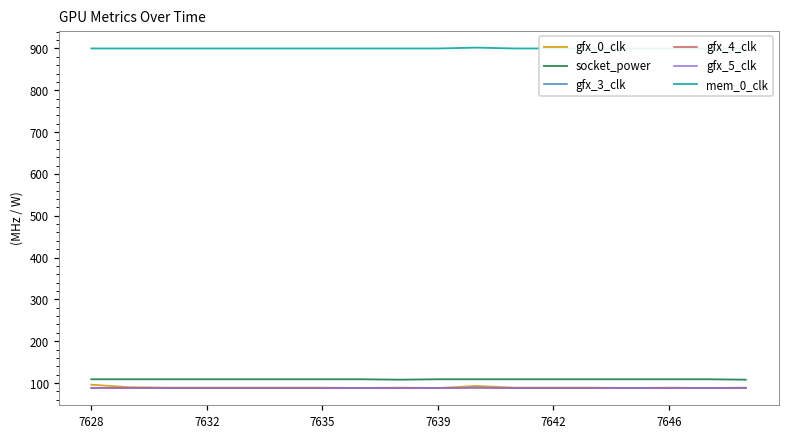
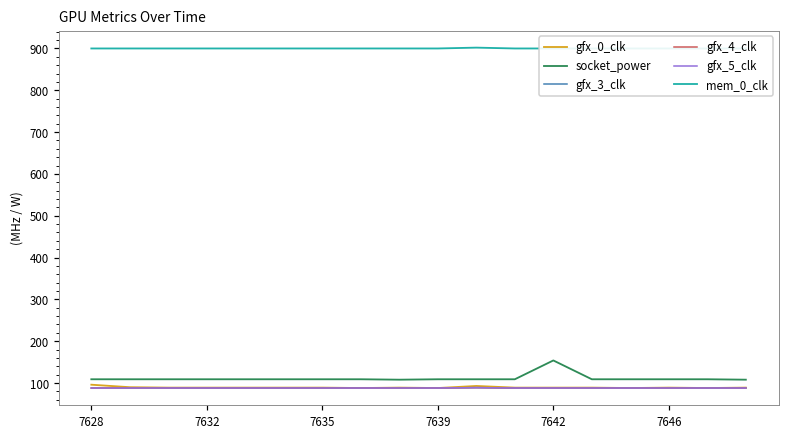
  {
    "gfx_0_clk": {
      "7628": 100
    },
    "socket_power": {
      "7628": 110,
      "7632": 110,
      "7635": 110,
      "7639": 110,
-     "7642": 110,
+     "7642": 150,
      "7646": 110
    },
    "gfx_5_clk": {
      "7628": 90
    },
    "mem_0_clk": {
      "7628": 900,
      "7632": 900,
      "7635": 900,
      "7639": 900
    }
  }
